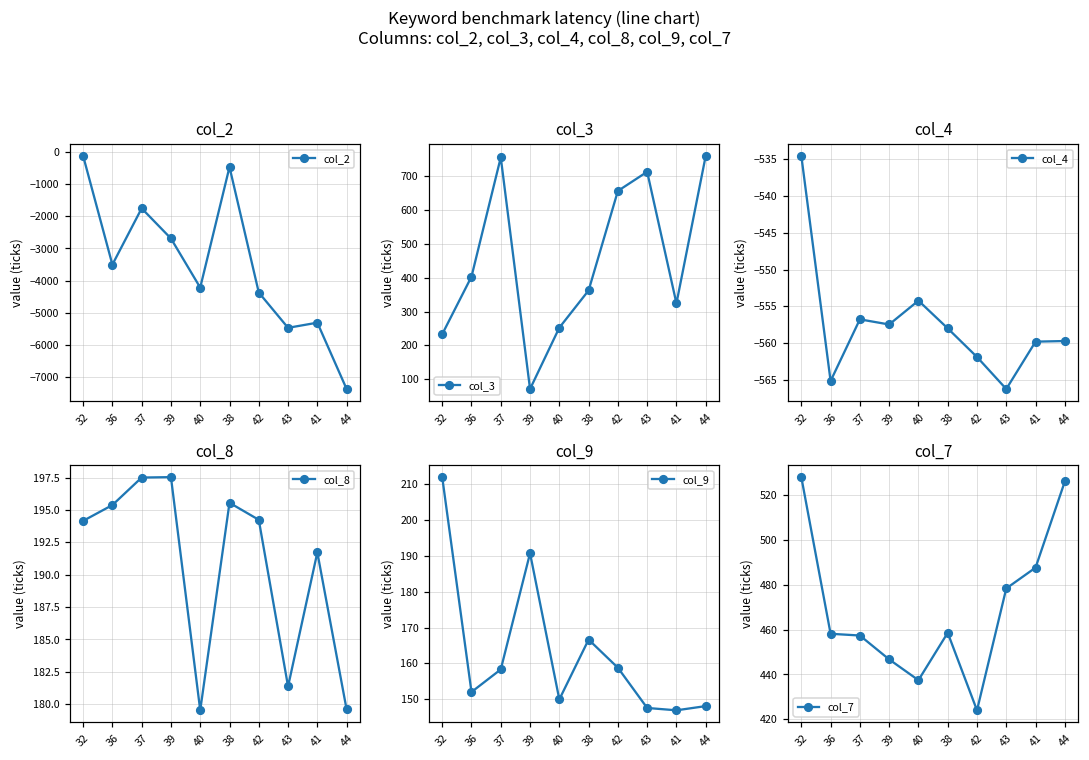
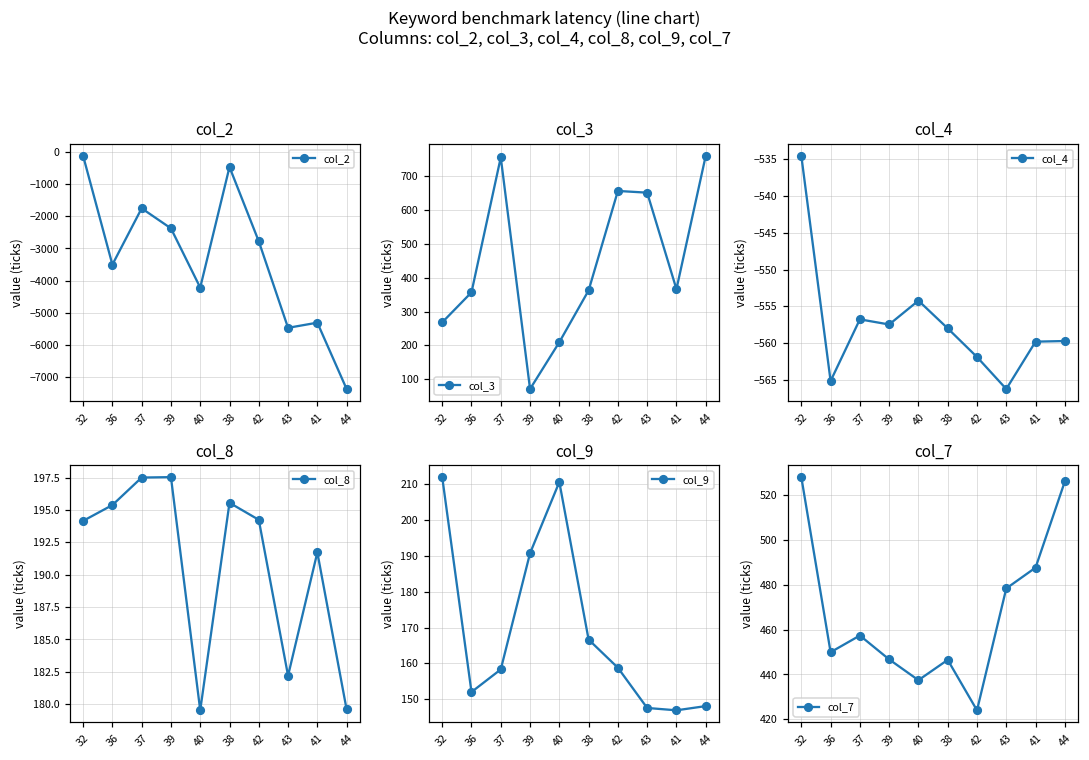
  {
    "col_2": {
      "32": -100,
      "36": -3500,
      "37": -1700,
-     "39": -2700,
+     "39": -2400,
      "40": -4200,
      "38": -500,
-     "42": -4400,
+     "42": -2800,
      "43": -5500,
      "41": -5300,
      "44": -7400
    },
    "col_3": {
-     "32": 230,
-     "36": 400,
+     "32": 270,
+     "36": 360,
      "37": 760,
      "39": 70,
-     "40": 250,
+     "40": 210,
      "38": 360,
      "42": 660,
-     "43": 710,
-     "41": 320,
+     "43": 650,
+     "41": 370,
      "44": 760
    },
    "col_4": {
      "32": -535,
      "36": -565,
      "37": -557,
      "39": -557,
      "40": -554,
      "38": -558,
      "42": -562,
      "43": -566,
      "41": -560,
      "44": -560
    },
    "col_8": {
      "32": 194.2,
      "36": 195.4,
      "37": 197.5,
      "39": 197.5,
      "40": 179.5,
      "38": 195.6,
      "42": 194.2,
-     "43": 181.4,
+     "43": 182.2,
      "41": 191.7,
      "44": 179.6
    },
    "col_9": {
      "32": 212,
      "36": 152,
      "37": 158,
      "39": 191,
-     "40": 150,
+     "40": 211,
      "38": 167,
      "42": 159,
      "43": 148,
      "41": 147,
      "44": 148
    },
    "col_7": {
      "32": 528,
-     "36": 458,
+     "36": 450,
      "37": 457,
      "39": 447,
      "40": 437,
-     "38": 459,
+     "38": 446,
      "42": 424,
      "43": 478,
      "41": 488,
      "44": 526
    }
  }
